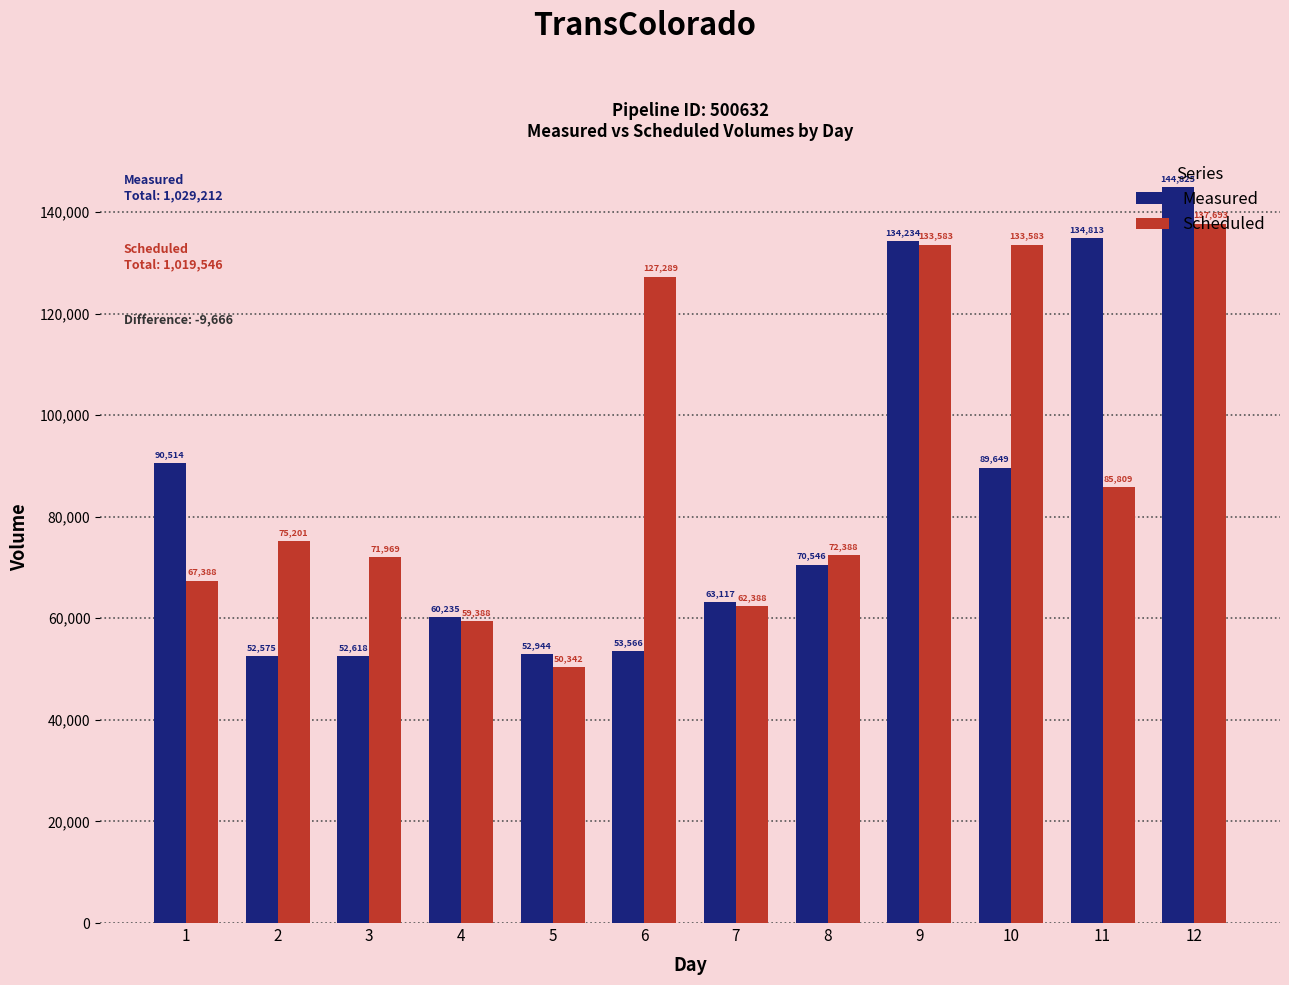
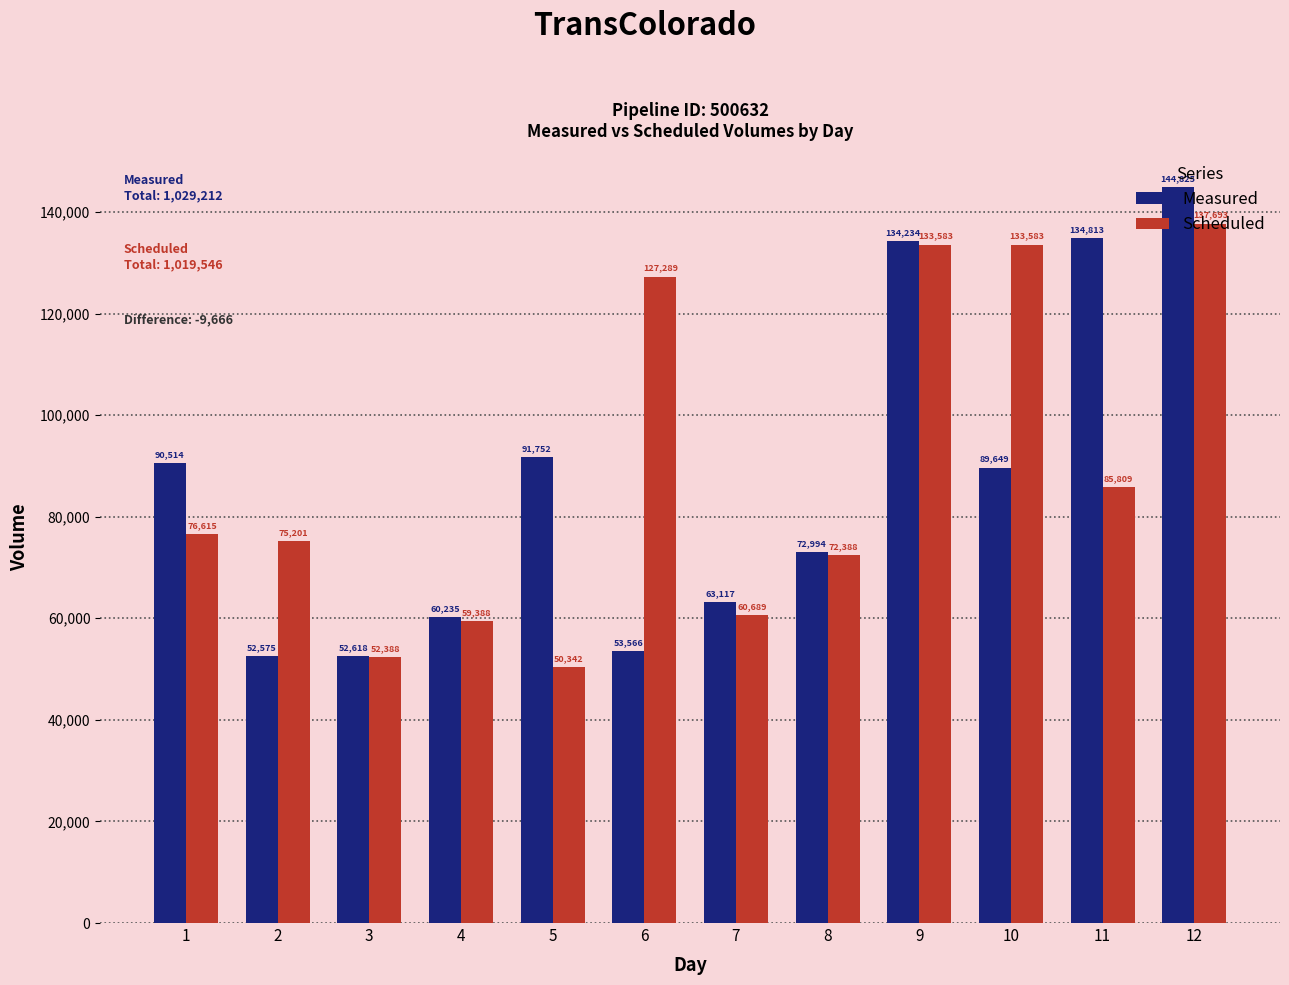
  {
    "Measured": {
      "1": "90,514",
      "2": "52,575",
      "3": "52,618",
      "4": "60,235",
-     "5": "52,944",
+     "5": "91,752",
      "6": "53,566",
      "7": "63,117",
-     "8": "70,546",
+     "8": "72,994",
      "9": "134,234",
      "10": "89,649",
      "11": "134,813",
      "12": "144,825"
    },
    "Scheduled": {
-     "1": "67,388",
+     "1": "76,615",
      "2": "75,201",
-     "3": "71,969",
+     "3": "52,388",
      "4": "59,388",
      "5": "50,342",
      "6": "127,289",
-     "7": "62,388",
+     "7": "60,689",
      "8": "72,388",
      "9": "133,583",
      "10": "133,583",
      "11": "85,809",
      "12": "137,693"
    }
  }
